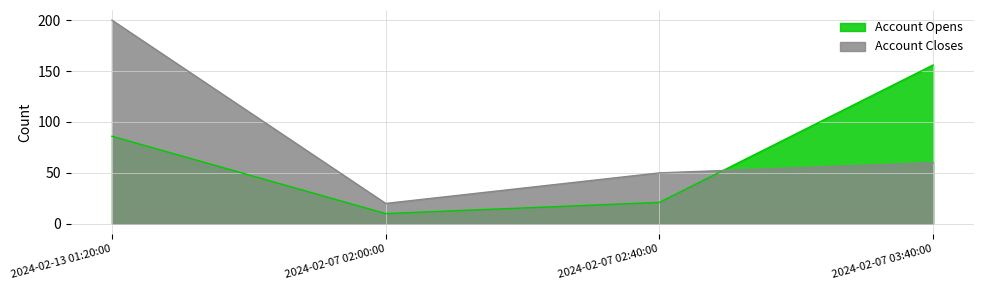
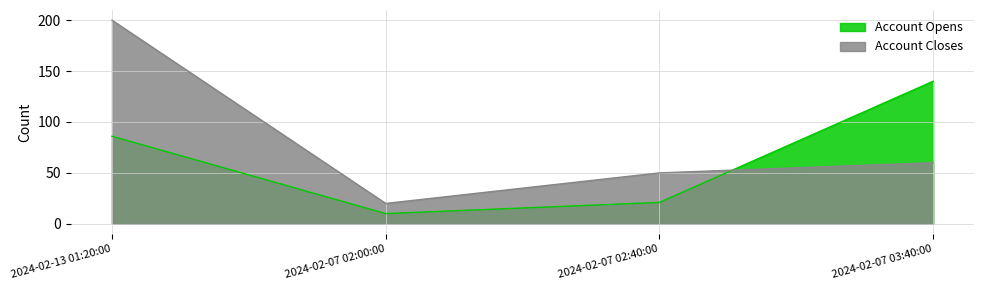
  {
    "Account Opens": {
      "2024-02-13 01:20:00": 86,
      "2024-02-07 02:00:00": 10,
      "2024-02-07 02:40:00": 21,
-     "2024-02-07 03:40:00": 156
+     "2024-02-07 03:40:00": 140
    },
    "Account Closes": {
      "2024-02-13 01:20:00": 200,
      "2024-02-07 02:00:00": 20,
      "2024-02-07 02:40:00": 50,
      "2024-02-07 03:40:00": 60
    }
  }
